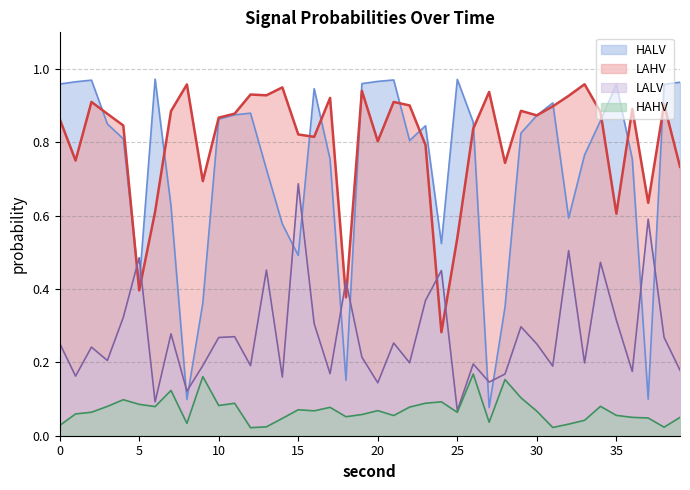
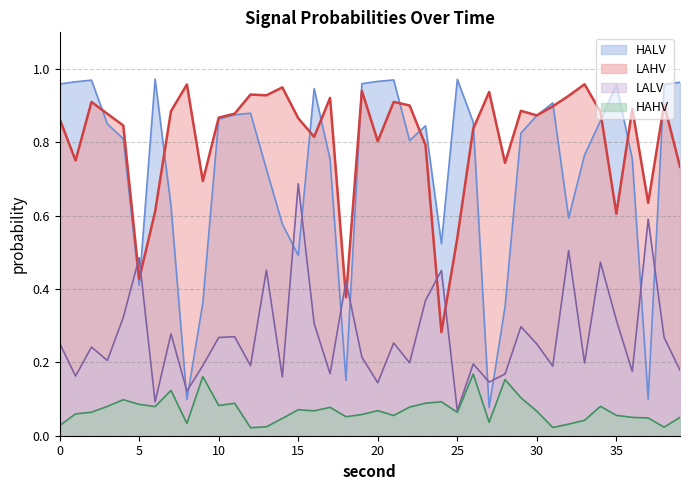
  {
    "LAHV": {
      "0": 0.86,
-     "5": 0.40,
-     "15": 0.82,
+     "5": 0.43,
+     "15": 0.87,
      "20": 0.80,
      "25": 0.54,
      "35": 0.61
    }
  }
